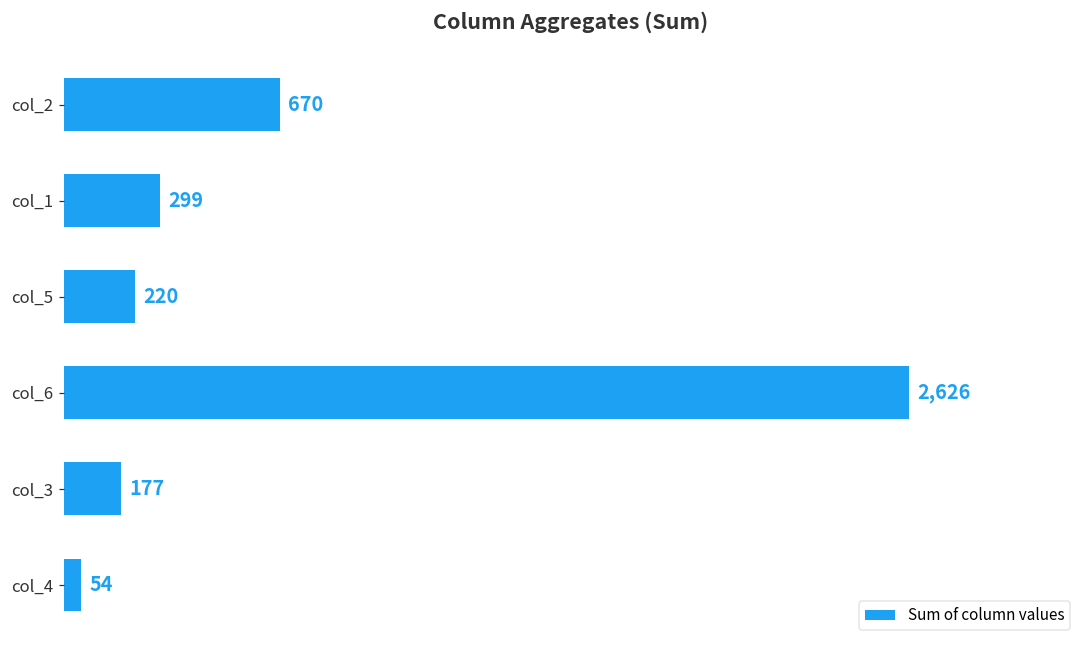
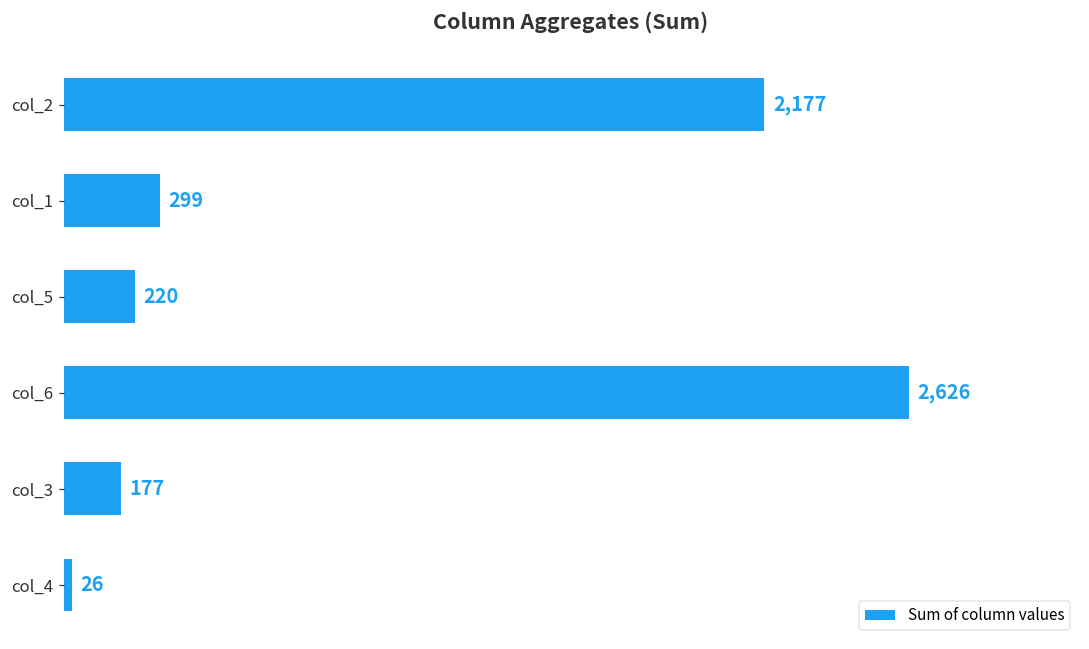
  {
-   "col_2": "670",
+   "col_2": "2,177",
    "col_1": "299",
    "col_5": "220",
    "col_6": "2,626",
    "col_3": "177",
-   "col_4": "54"
+   "col_4": "26"
  }
